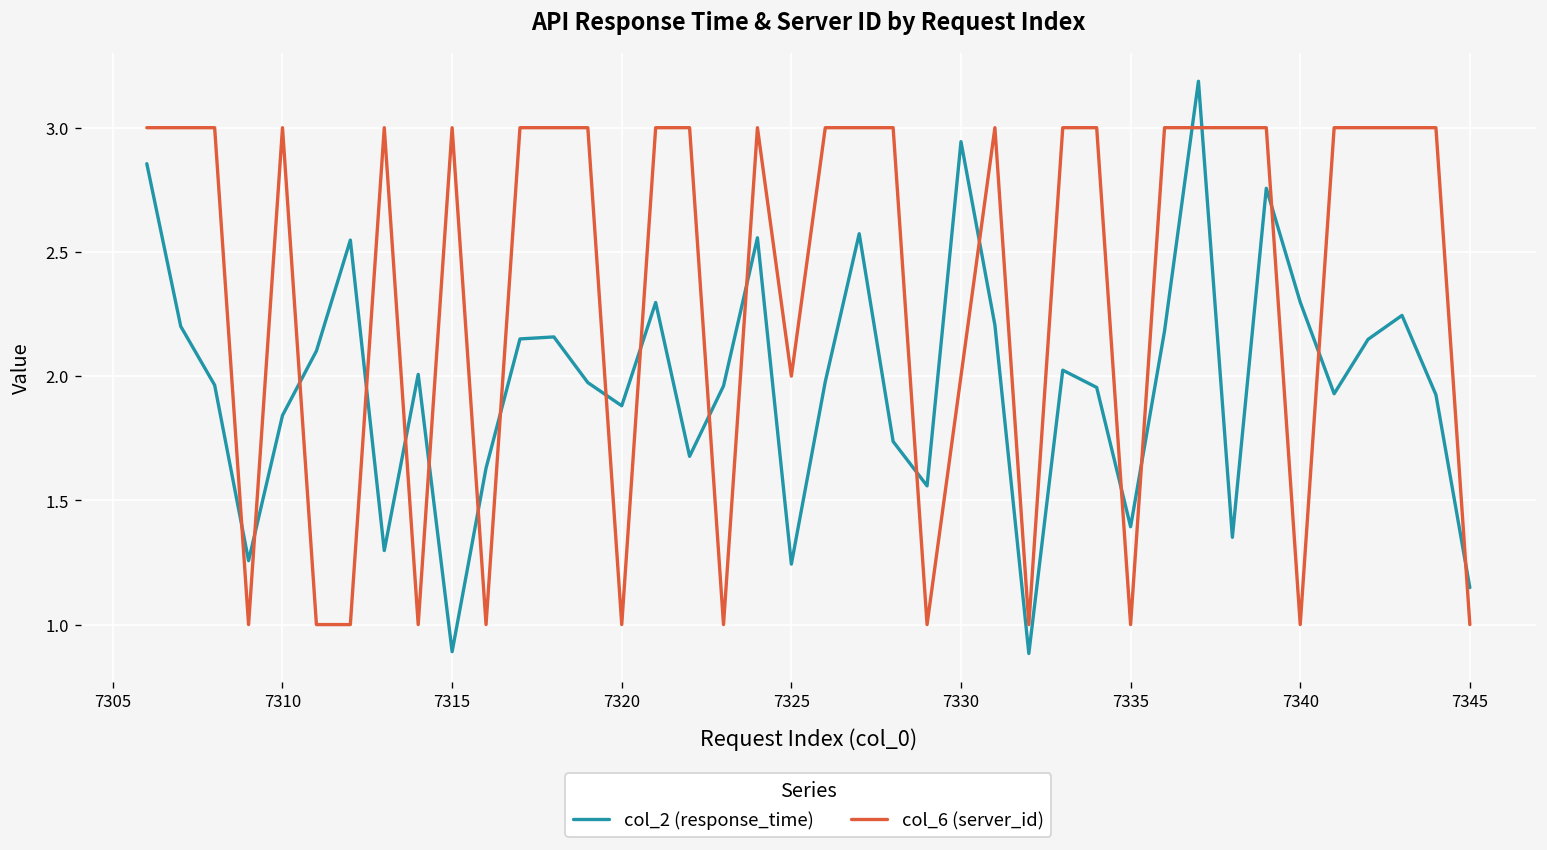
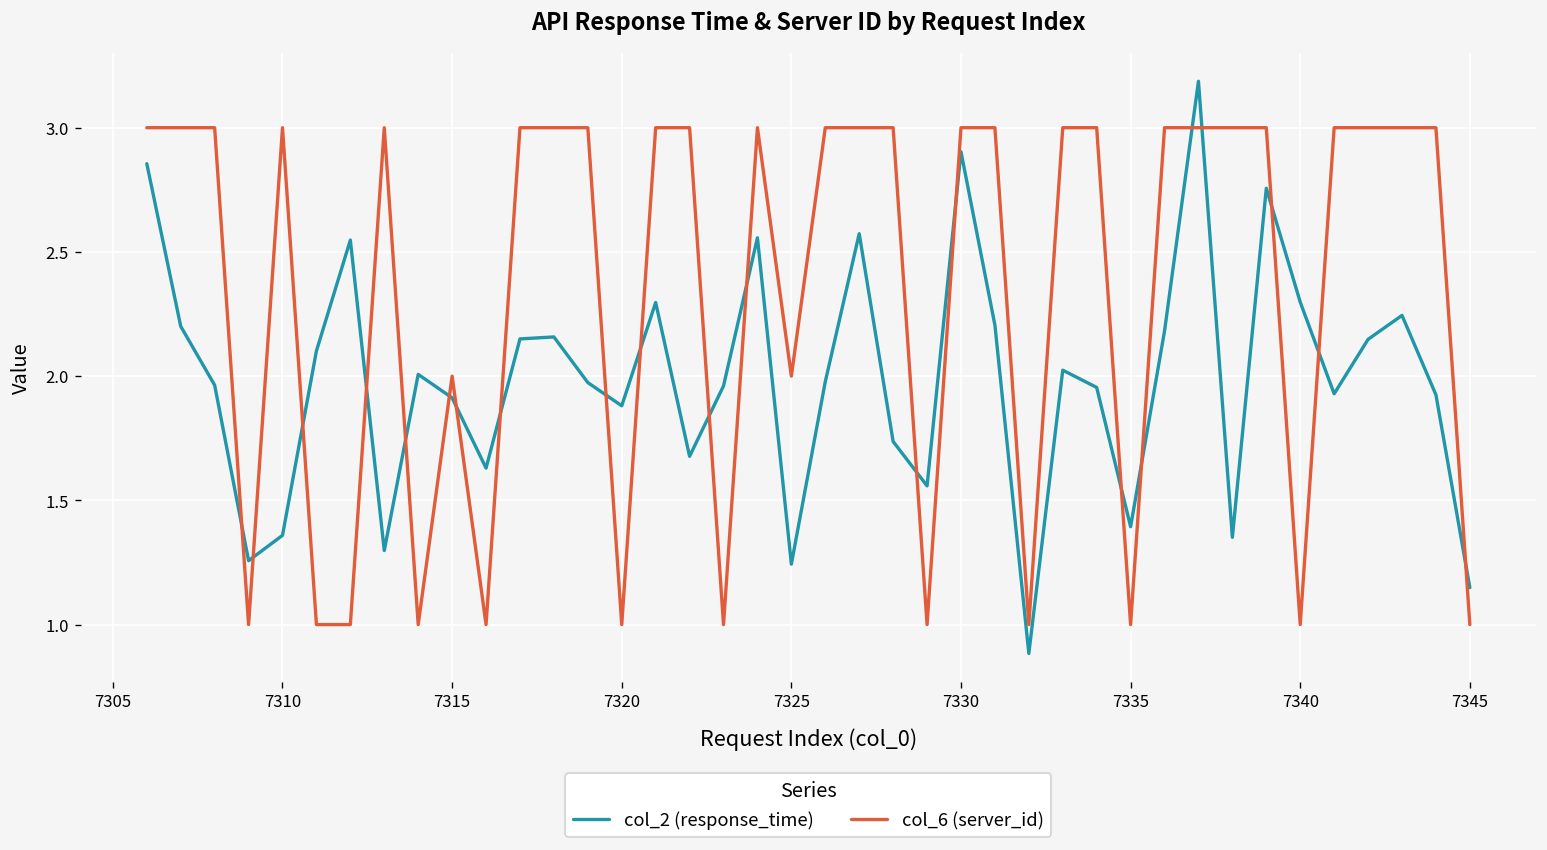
  {
    "col_2 (response_time)": {
-     "7310": 1.84,
-     "7315": 0.89,
+     "7310": 1.36,
+     "7315": 1.91,
      "7320": 1.88,
      "7325": 1.24,
-     "7330": 2.94,
+     "7330": 2.90,
      "7335": 1.39,
      "7340": 2.30,
      "7345": 1.15
    },
    "col_6 (server_id)": {
      "7310": 3,
-     "7315": 3,
+     "7315": 2,
      "7320": 1,
      "7325": 2,
-     "7330": 2,
+     "7330": 3,
      "7335": 1,
      "7340": 1,
      "7345": 1
    }
  }
